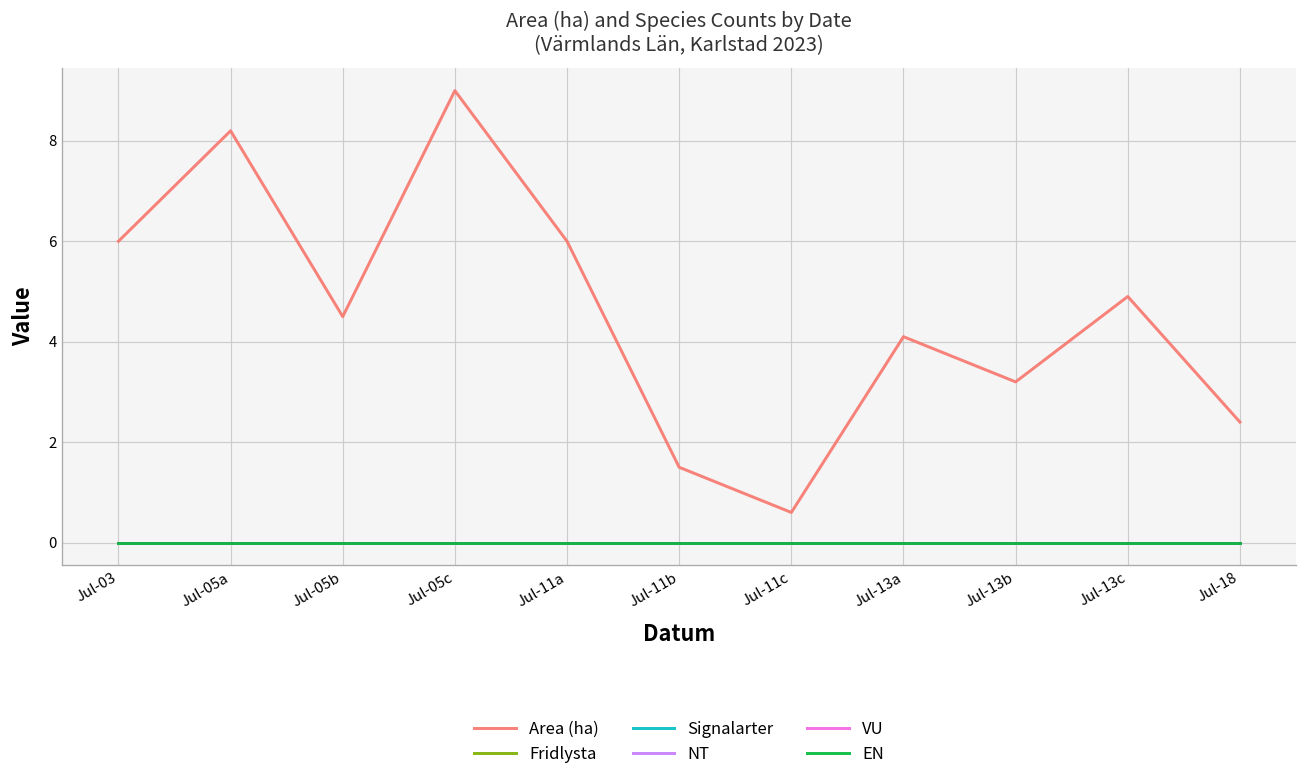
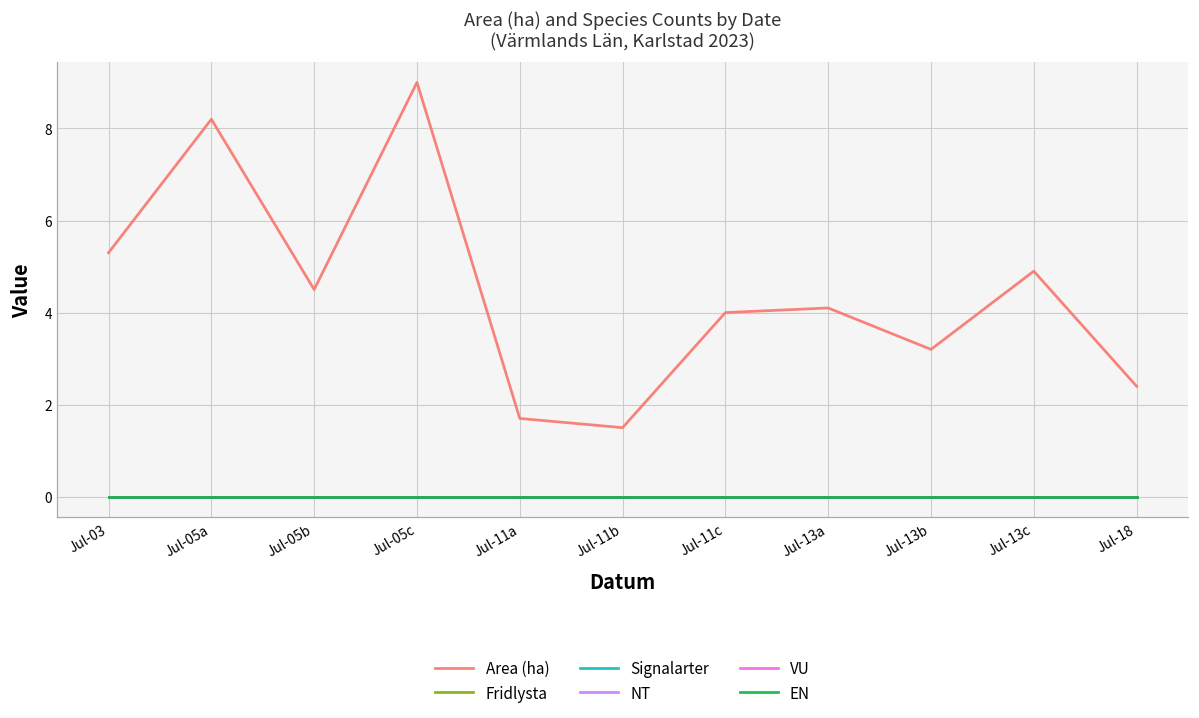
  {
    "Area (ha)": {
-     "Jul-03": 6.0,
+     "Jul-03": 5.3,
      "Jul-05a": 8.2,
      "Jul-05b": 4.5,
      "Jul-05c": 9.0,
-     "Jul-11a": 6.0,
+     "Jul-11a": 1.7,
      "Jul-11b": 1.5,
-     "Jul-11c": 0.6,
+     "Jul-11c": 4.0,
      "Jul-13a": 4.1,
      "Jul-13b": 3.2,
      "Jul-13c": 4.9,
      "Jul-18": 2.4
    },
    "EN": {
      "Jul-03": 0.0,
      "Jul-05a": 0.0,
      "Jul-05b": 0.0,
      "Jul-05c": 0.0,
      "Jul-11a": 0.0,
      "Jul-11b": 0.0,
      "Jul-11c": 0.0,
      "Jul-13a": 0.0,
      "Jul-13b": 0.0,
      "Jul-13c": 0.0,
      "Jul-18": 0.0
    }
  }
